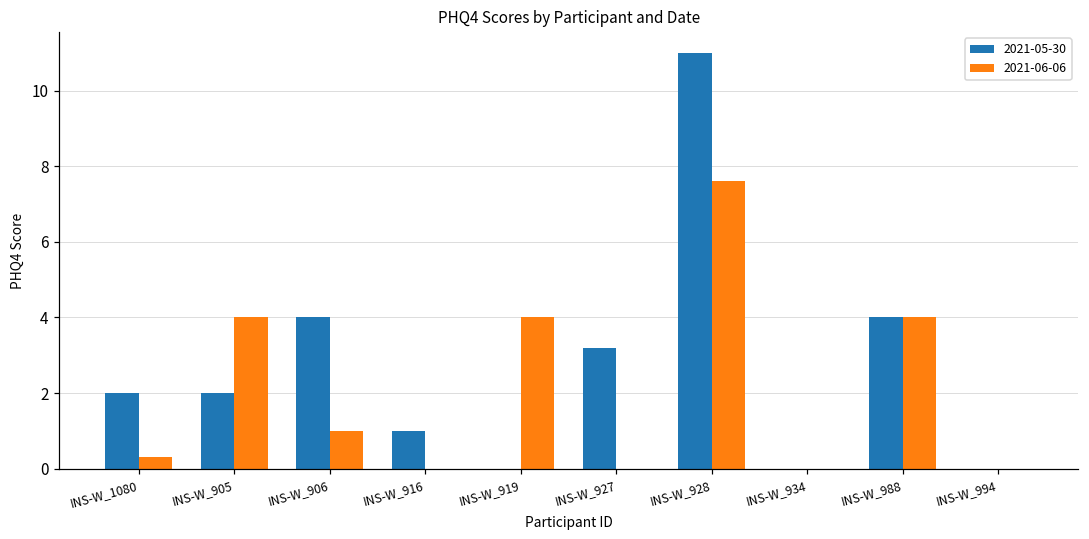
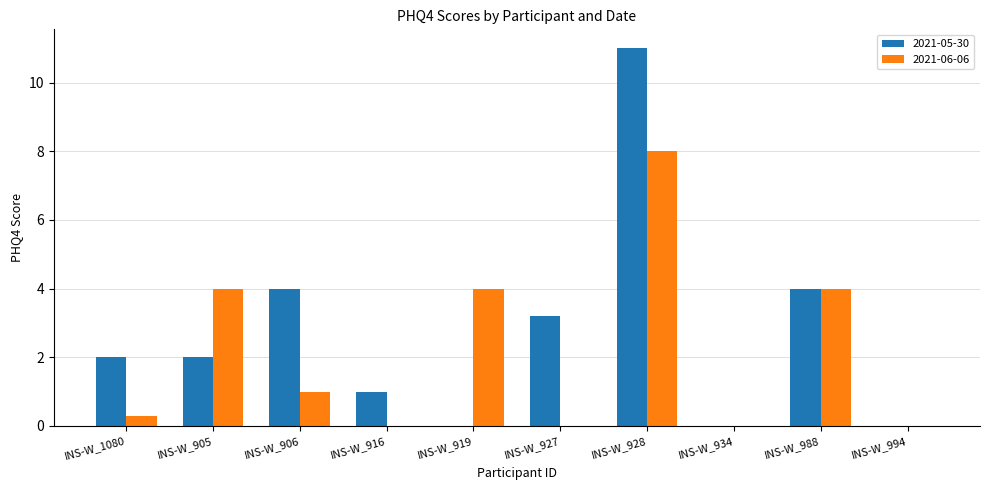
  {
    "2021-05-30": {
      "INS-W_1080": 2.0,
      "INS-W_905": 2.0,
      "INS-W_906": 4.0,
      "INS-W_916": 1.0,
      "INS-W_919": 0.0,
      "INS-W_927": 3.2,
      "INS-W_928": 11.0,
      "INS-W_934": 0.0,
      "INS-W_988": 4.0,
      "INS-W_994": 0.0
    },
    "2021-06-06": {
      "INS-W_1080": 0.3,
      "INS-W_905": 4.0,
      "INS-W_906": 1.0,
      "INS-W_916": 0.0,
      "INS-W_919": 4.0,
      "INS-W_927": 0.0,
-     "INS-W_928": 7.6,
+     "INS-W_928": 8.0,
      "INS-W_934": 0.0,
      "INS-W_988": 4.0,
      "INS-W_994": 0.0
    }
  }
